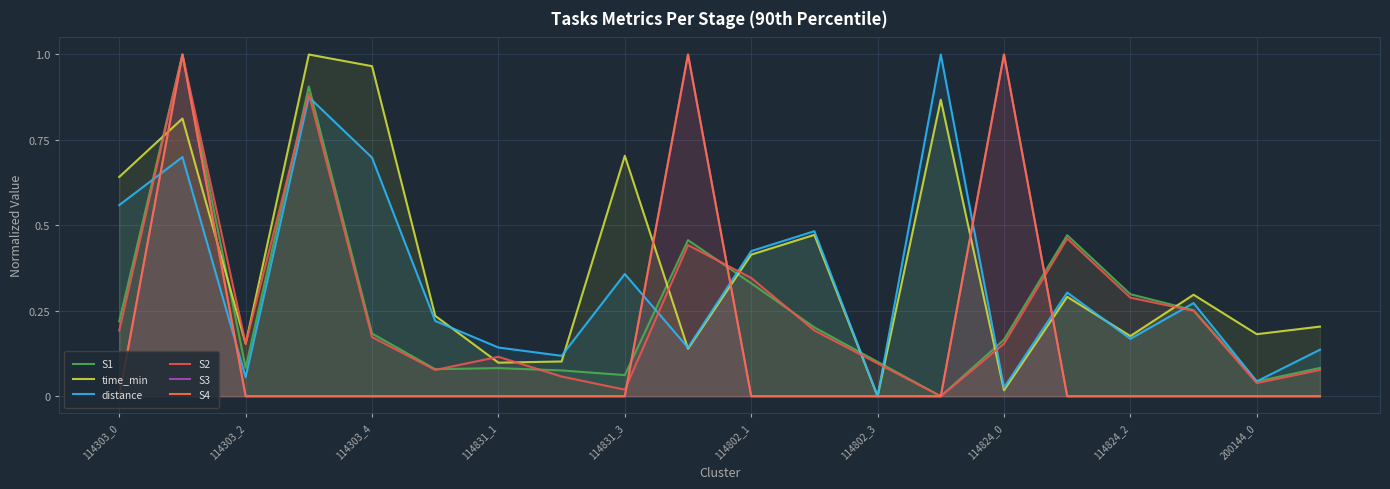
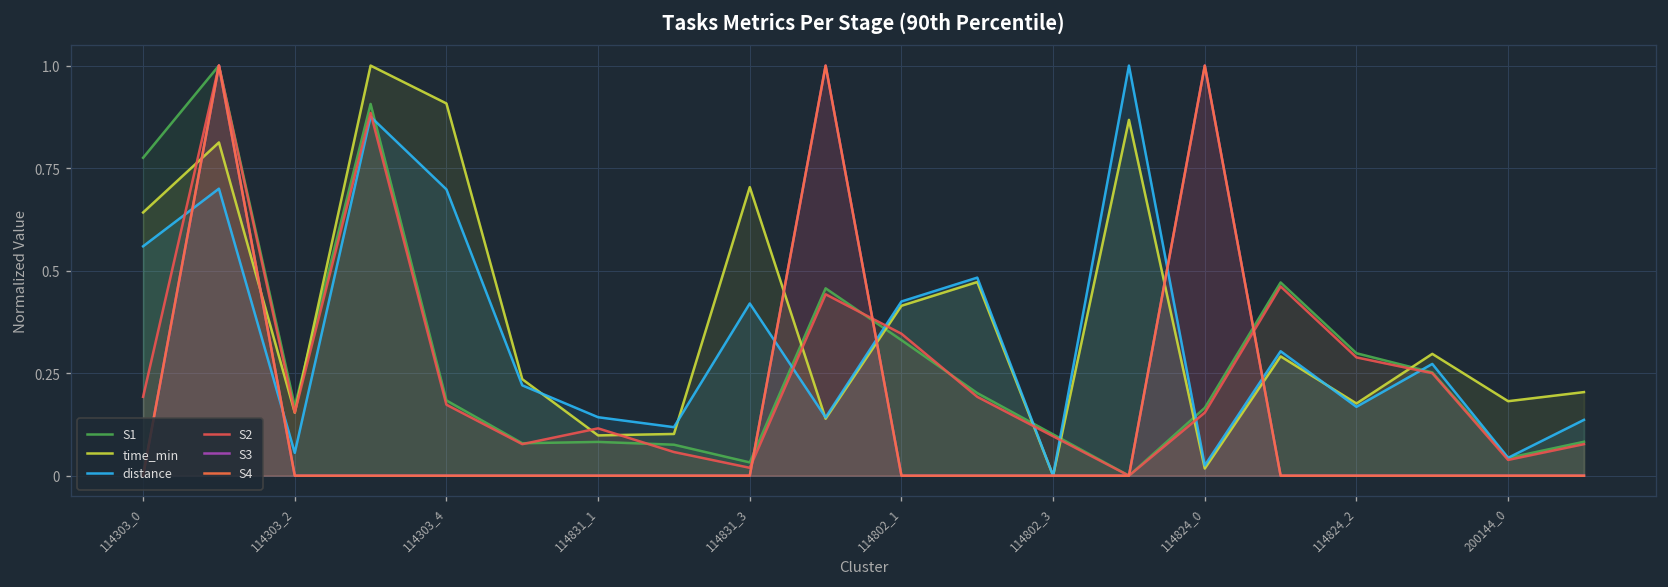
  {
    "S1": {
-     "114303_0": 0.22,
-     "114303_2": 0.08,
+     "114303_0": 0.78,
+     "114303_2": 0.17,
      "114303_4": 0.18,
      "114831_1": 0.08,
-     "114831_3": 0.06,
+     "114831_3": 0.03,
      "114802_1": 0.33,
      "114824_0": 0.17,
      "114824_2": 0.30
    },
    "time_min": {
      "114303_0": 0.64,
-     "114303_4": 0.97,
+     "114303_4": 0.91,
      "114831_1": 0.10,
      "114831_3": 0.70,
      "114802_1": 0.41,
      "114824_0": 0.02,
      "114824_2": 0.18,
      "200144_0": 0.18
    },
    "distance": {
      "114303_0": 0.56,
      "114303_2": 0.06,
      "114303_4": 0.70,
      "114831_1": 0.14,
-     "114831_3": 0.36,
+     "114831_3": 0.42,
      "114802_1": 0.42,
      "114824_0": 0.02,
      "114824_2": 0.17
    }
  }
